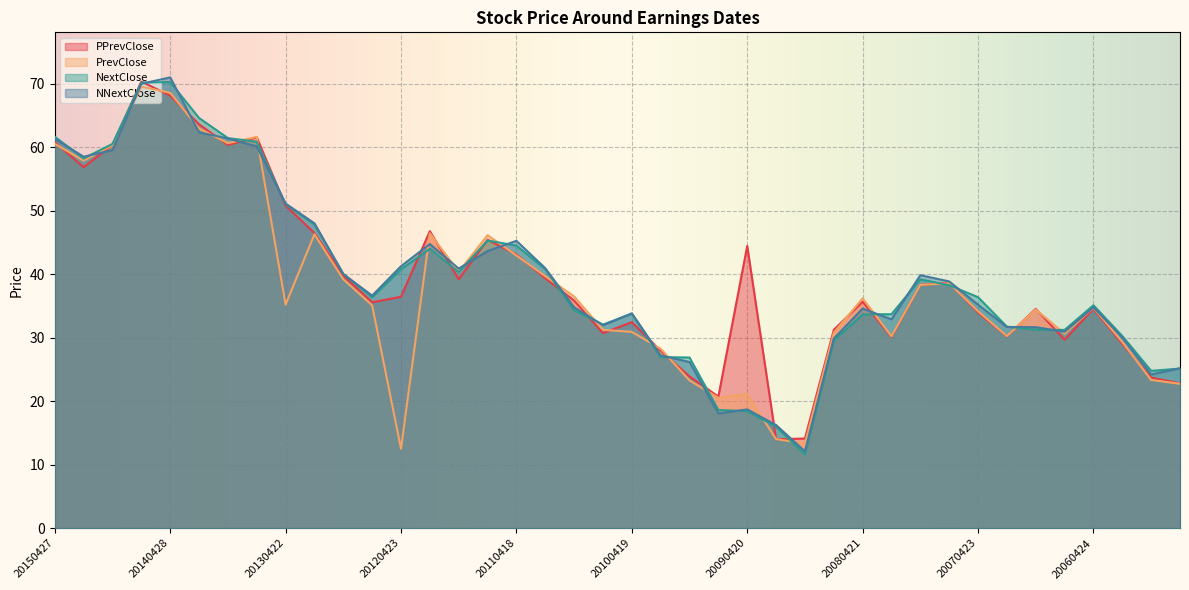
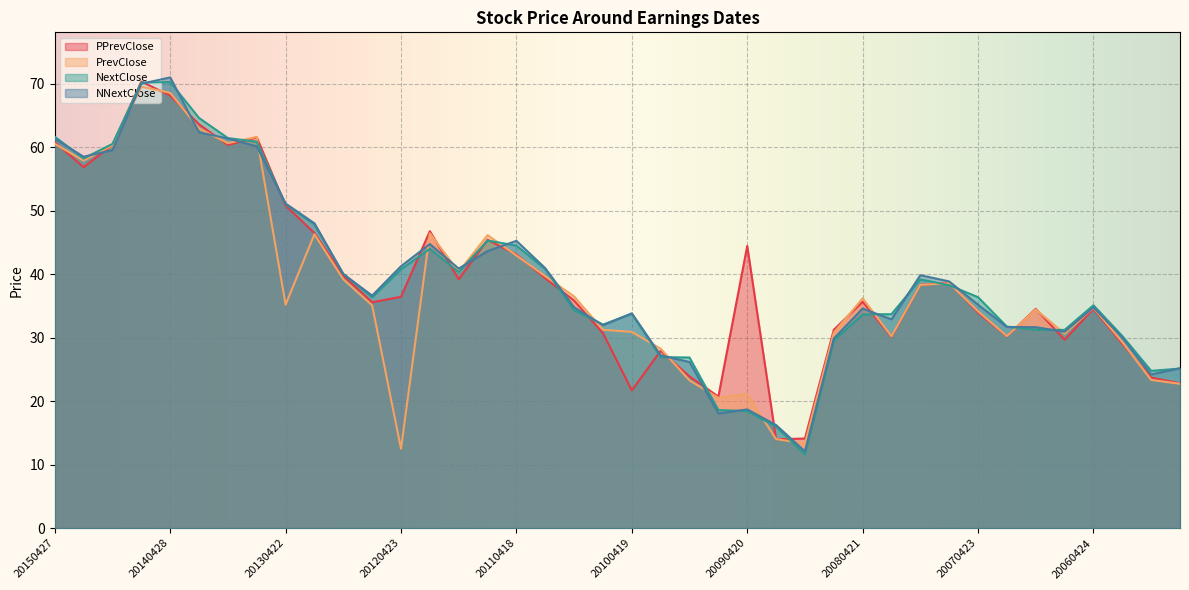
  {
    "PPrevClose": {
      "20140428": 68,
      "20120423": 36,
-     "20100419": 32,
+     "20100419": 22,
      "20090420": 44,
      "20080421": 36
    },
    "PrevClose": {
      "20140428": 69,
      "20130422": 35,
      "20120423": 12,
      "20100419": 31,
      "20090420": 21,
      "20080421": 36
    }
  }
